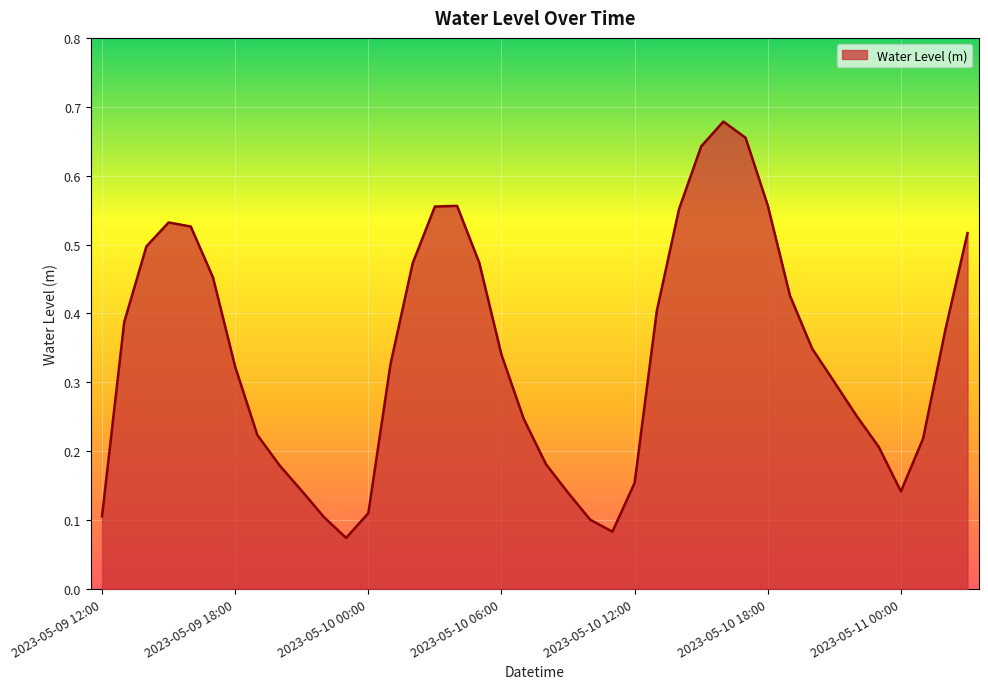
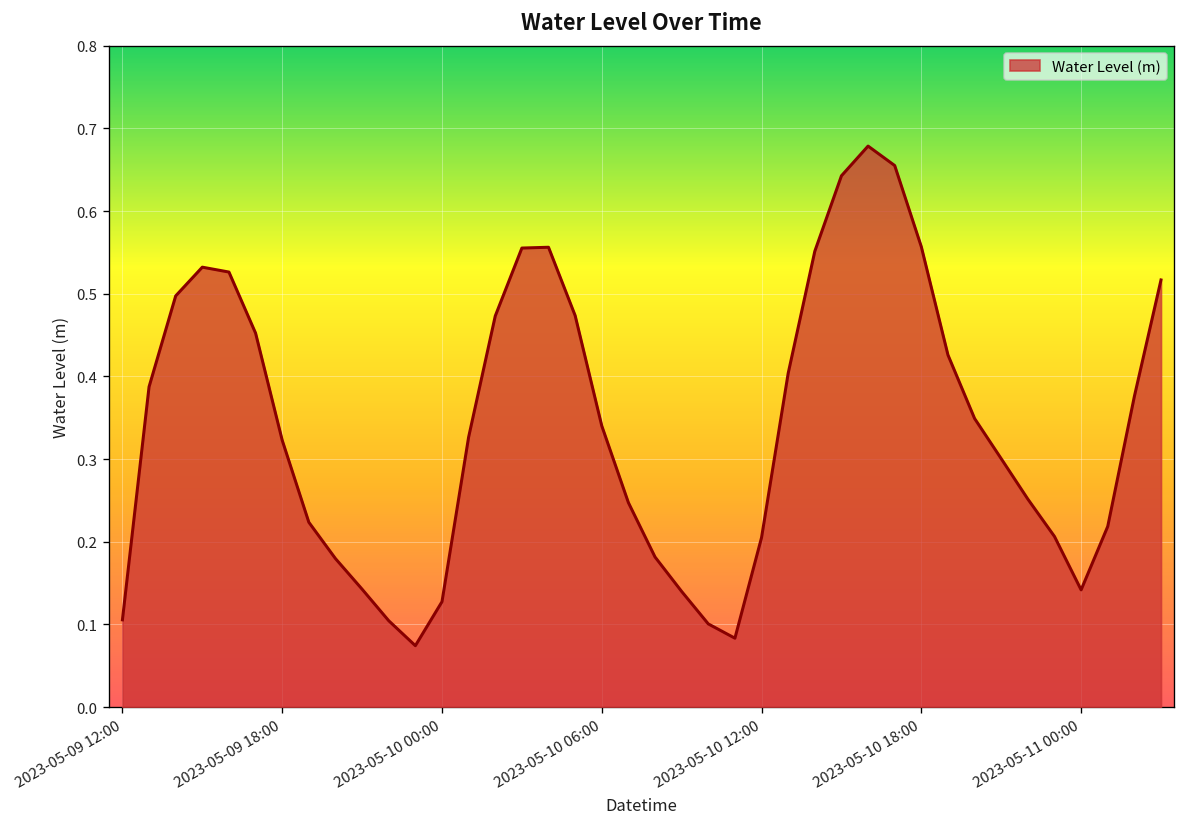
  {
    "2023-05-09 12:00": 0.11,
    "2023-05-09 18:00": 0.32,
-   "2023-05-10 00:00": 0.11,
+   "2023-05-10 00:00": 0.13,
    "2023-05-10 06:00": 0.34,
-   "2023-05-10 12:00": 0.15,
+   "2023-05-10 12:00": 0.21,
    "2023-05-10 18:00": 0.56,
    "2023-05-11 00:00": 0.14
  }
